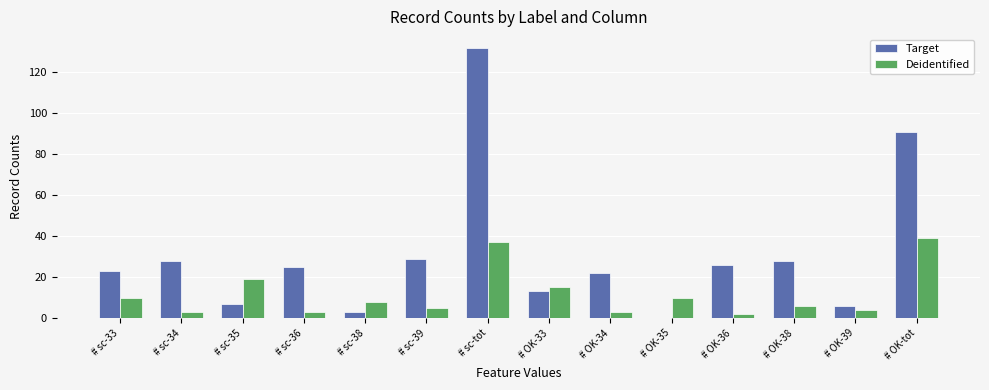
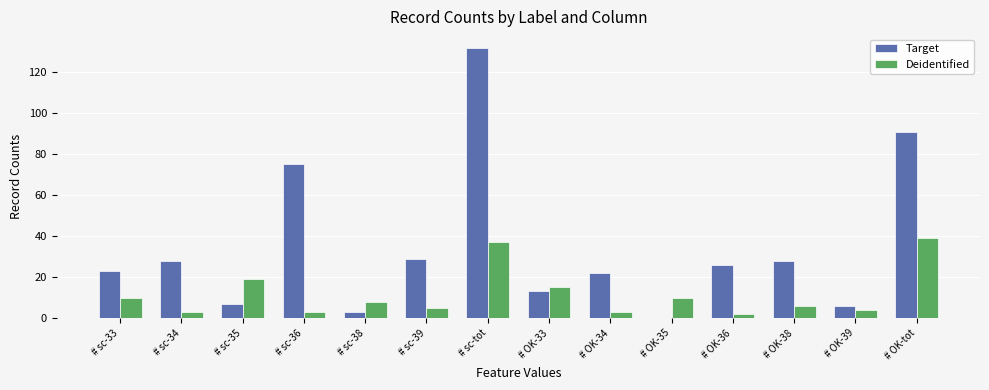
  {
    "Target": {
      "# sc-33": 23,
      "# sc-34": 28,
      "# sc-35": 7,
-     "# sc-36": 25,
+     "# sc-36": 75,
      "# sc-38": 3,
      "# sc-39": 29,
      "# sc-tot": 132,
      "# OK-33": 13,
      "# OK-34": 22,
      "# OK-35": 0,
      "# OK-36": 26,
      "# OK-38": 28,
      "# OK-39": 6,
      "# OK-tot": 91
    },
    "Deidentified": {
      "# sc-33": 10,
      "# sc-34": 3,
      "# sc-35": 19,
      "# sc-36": 3,
      "# sc-38": 8,
      "# sc-39": 5,
      "# sc-tot": 37,
      "# OK-33": 15,
      "# OK-34": 3,
      "# OK-35": 10,
      "# OK-36": 2,
      "# OK-38": 6,
      "# OK-39": 4,
      "# OK-tot": 39
    }
  }
